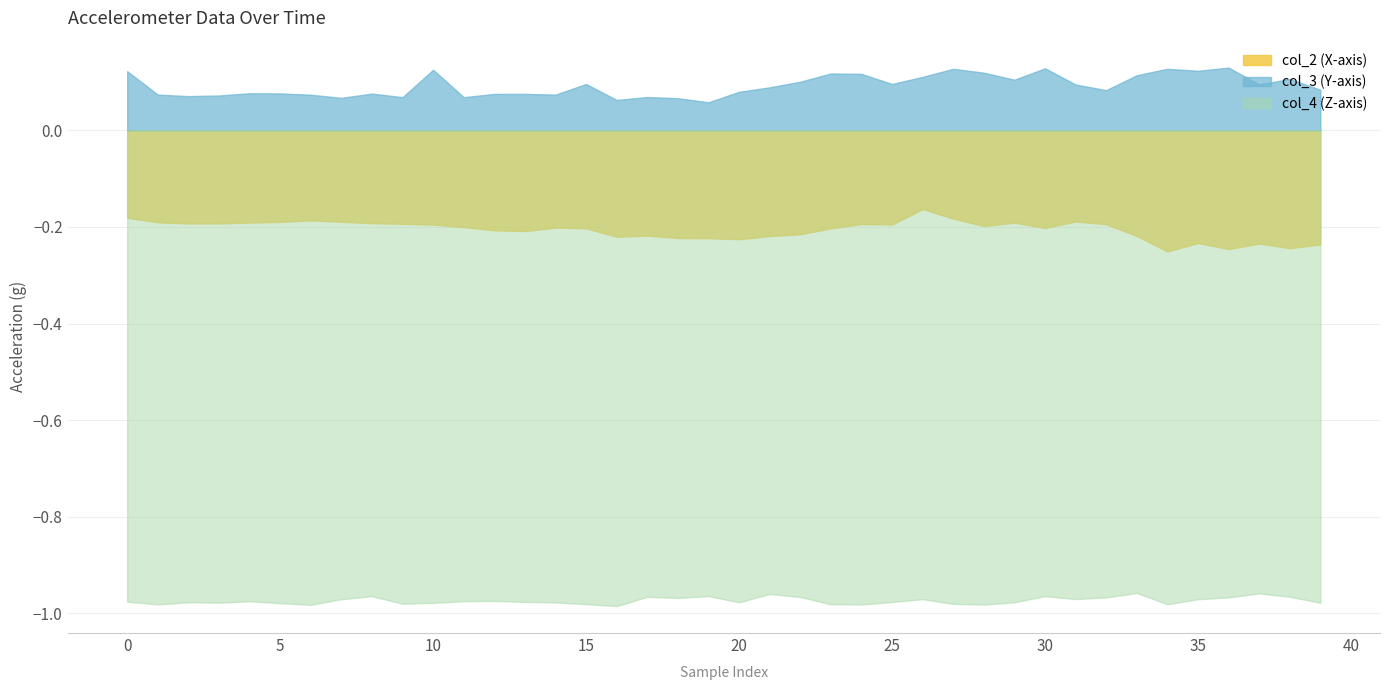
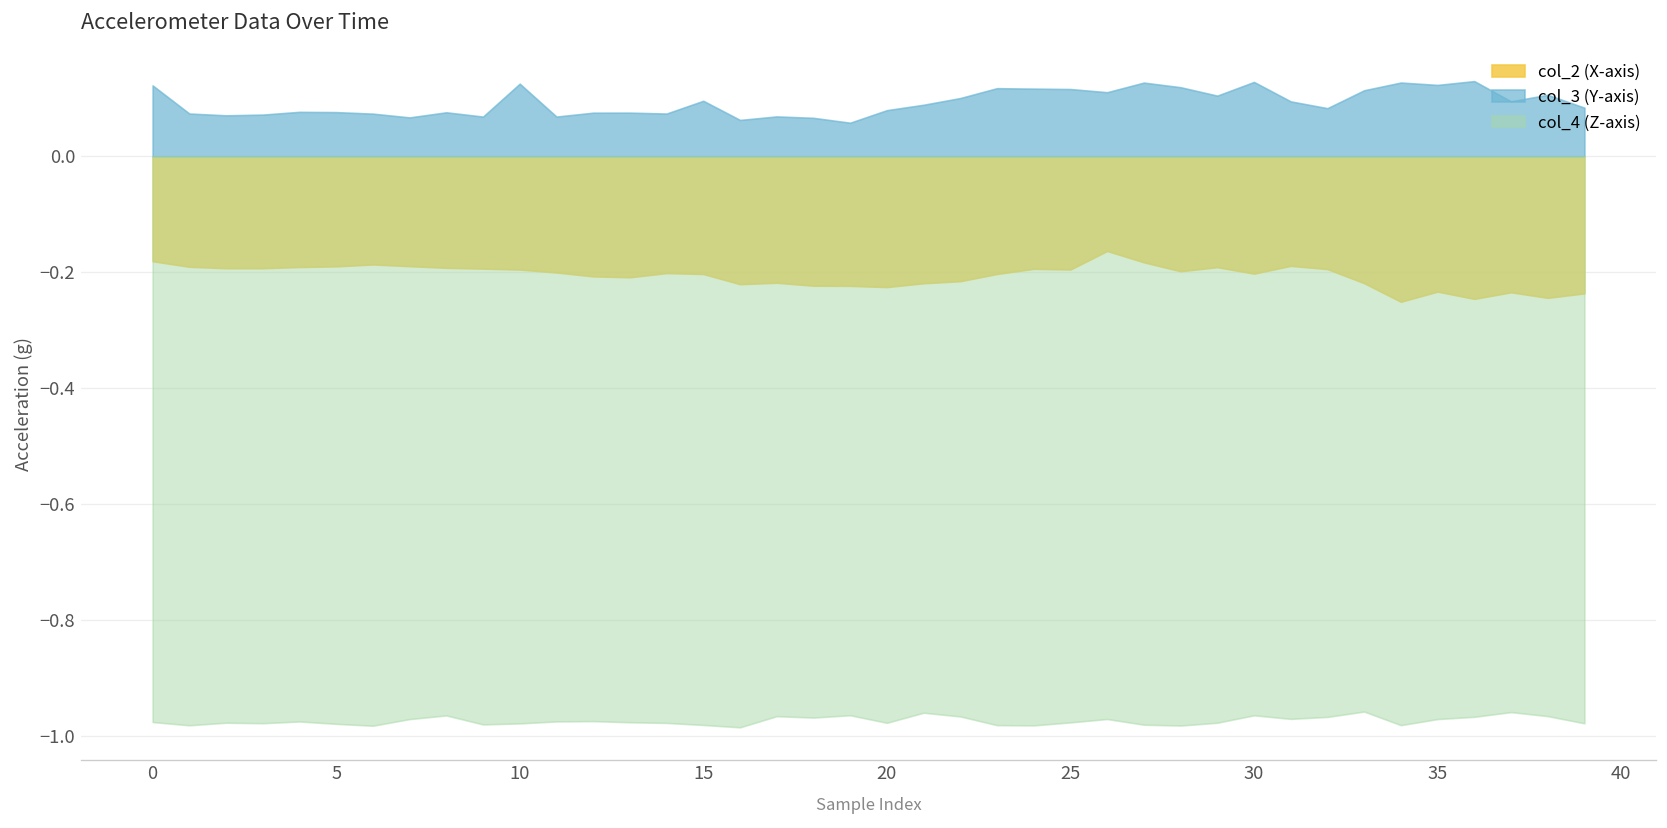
  {
    "col_3 (Y-axis)": {
      "0": 0.12,
      "5": 0.08,
      "10": 0.13,
      "15": 0.10,
      "20": 0.08,
-     "25": 0.10,
+     "25": 0.12,
      "30": 0.13,
      "35": 0.12
    }
  }
